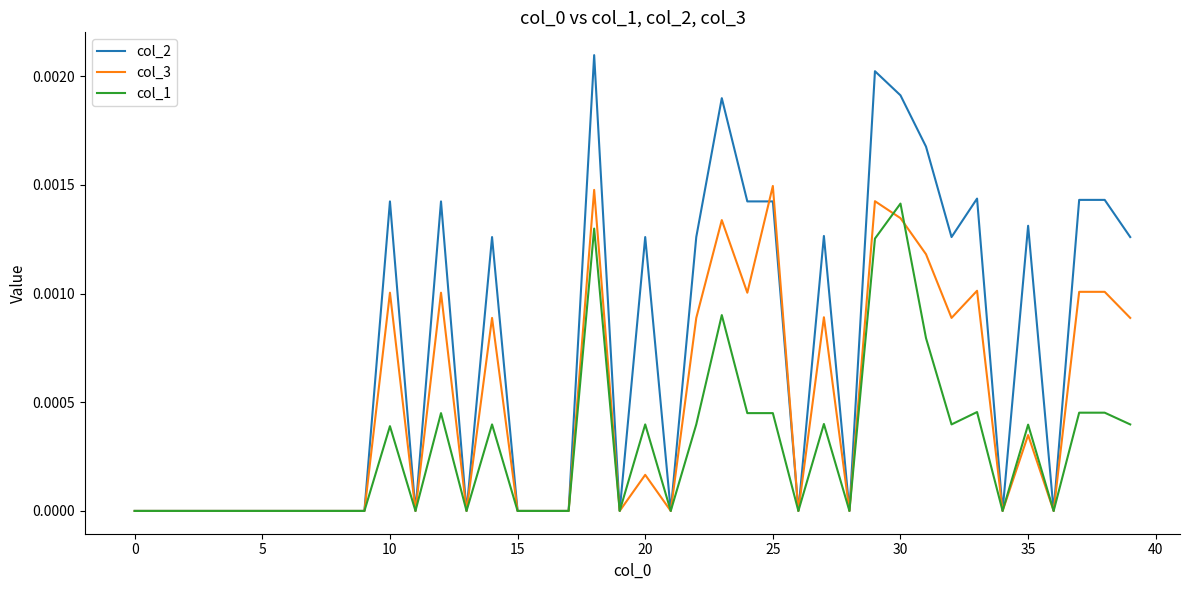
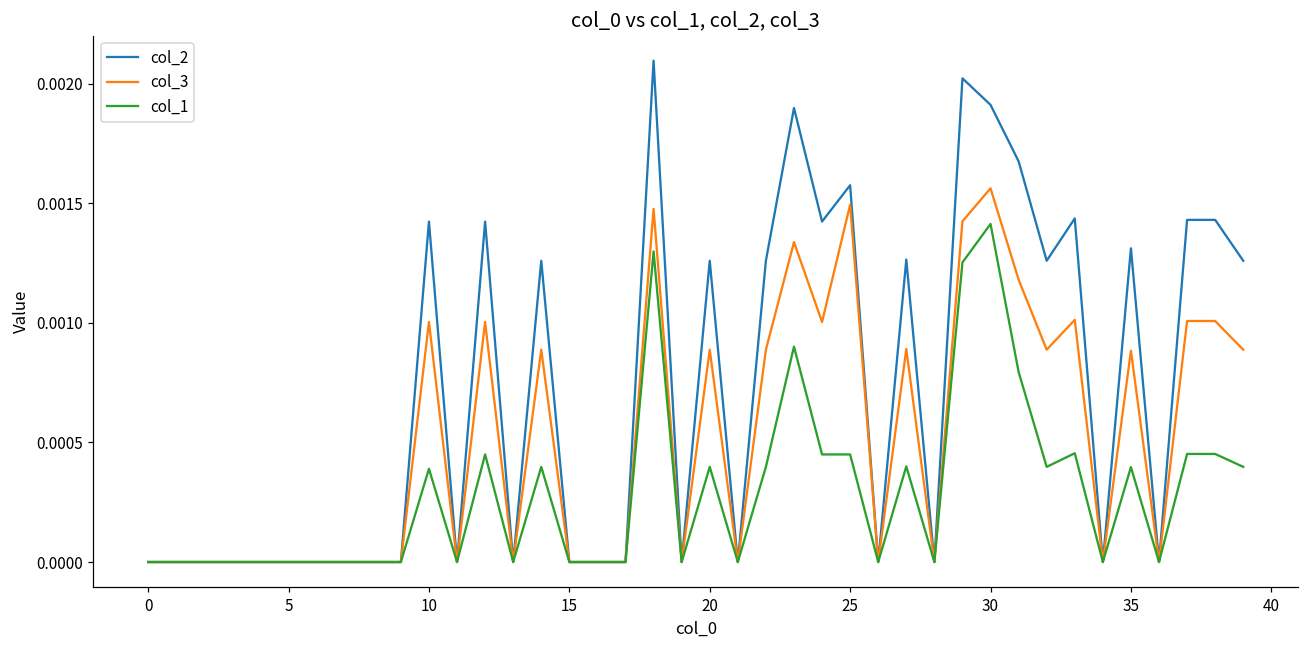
  {
    "col_2": {
      "10": 0.00142,
      "20": 0.00126,
-     "25": 0.00142,
+     "25": 0.00158,
      "30": 0.00191,
      "35": 0.00131
    },
    "col_3": {
      "10": 0.00100,
-     "20": 0.00017,
+     "20": 0.00089,
      "25": 0.00150,
-     "30": 0.00135,
-     "35": 0.00035
+     "30": 0.00156,
+     "35": 0.00088
    },
    "col_1": {
      "10": 0.00039,
      "20": 0.00040,
      "25": 0.00045,
      "30": 0.00141,
      "35": 0.00040
    }
  }
